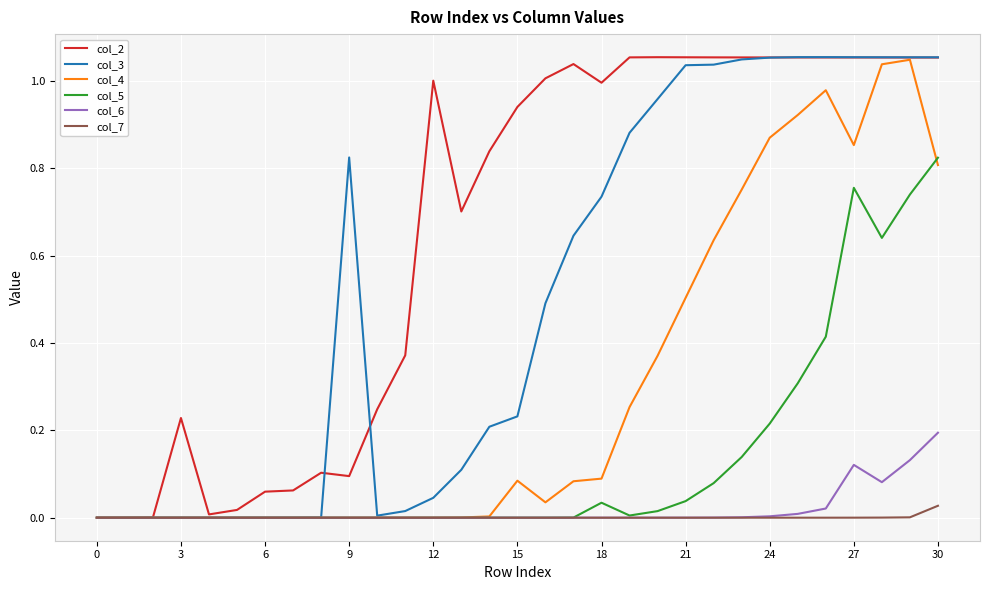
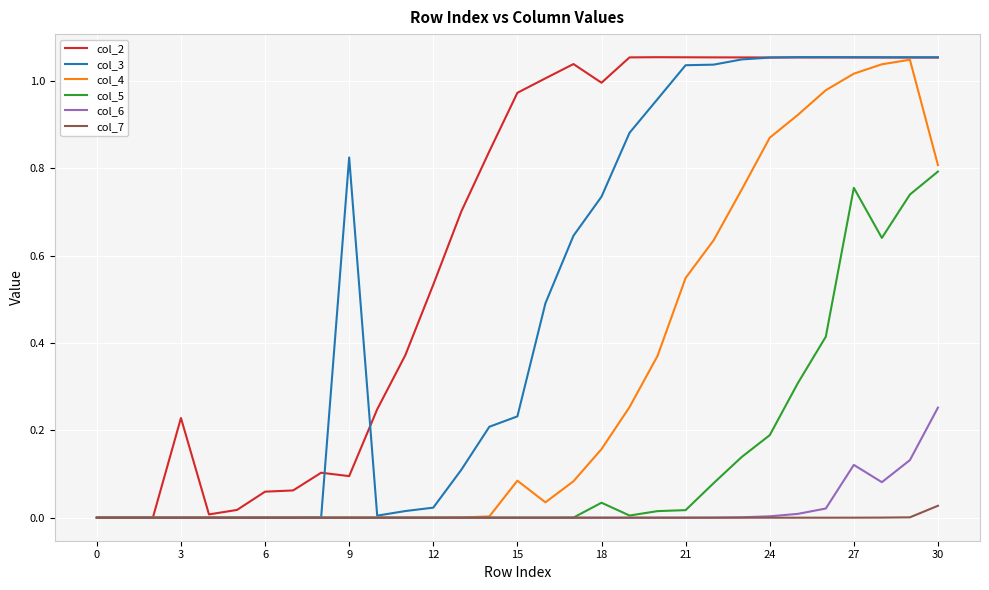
  {
    "col_2": {
      "3": 0.23,
      "6": 0.06,
      "9": 0.10,
-     "12": 1.00,
-     "15": 0.94,
+     "12": 0.53,
+     "15": 0.97,
      "18": 1.00,
      "21": 1.05
    },
    "col_3": {
      "9": 0.82,
-     "12": 0.05,
+     "12": 0.02,
      "15": 0.23,
      "18": 0.73,
      "21": 1.04
    },
    "col_4": {
      "15": 0.08,
-     "18": 0.09,
-     "21": 0.50,
+     "18": 0.16,
+     "21": 0.55,
      "24": 0.87,
-     "27": 0.85,
+     "27": 1.02,
      "30": 0.81
    },
    "col_5": {
      "18": 0.03,
-     "21": 0.04,
-     "24": 0.22,
+     "21": 0.02,
+     "24": 0.19,
      "27": 0.76,
-     "30": 0.82
+     "30": 0.79
    },
    "col_6": {
      "27": 0.12,
-     "30": 0.19
+     "30": 0.25
    },
    "col_7": {
      "27": 0.00,
      "30": 0.03
    }
  }
